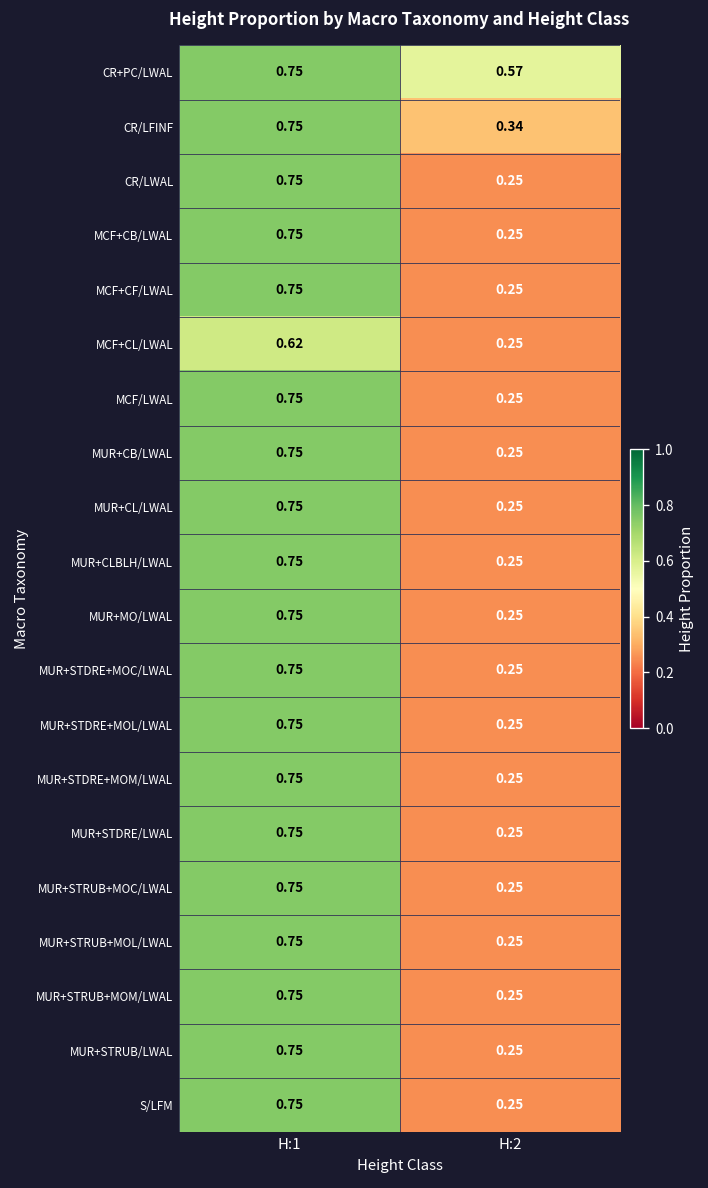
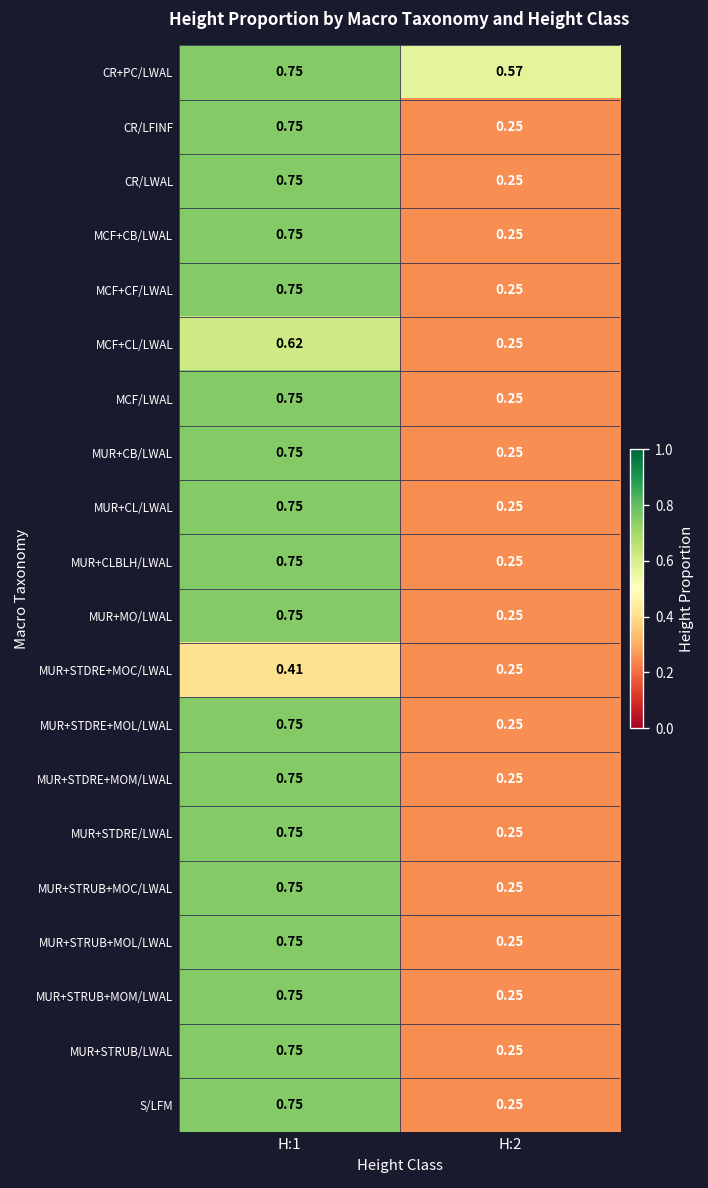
  {
    "CR+PC/LWAL": {
      "H:1": 0.75,
      "H:2": 0.57
    },
    "CR/LFINF": {
      "H:1": 0.75,
-     "H:2": 0.34
+     "H:2": 0.25
    },
    "CR/LWAL": {
      "H:1": 0.75,
      "H:2": 0.25
    },
    "MCF+CB/LWAL": {
      "H:1": 0.75,
      "H:2": 0.25
    },
    "MCF+CF/LWAL": {
      "H:1": 0.75,
      "H:2": 0.25
    },
    "MCF+CL/LWAL": {
      "H:1": 0.62,
      "H:2": 0.25
    },
    "MCF/LWAL": {
      "H:1": 0.75,
      "H:2": 0.25
    },
    "MUR+CB/LWAL": {
      "H:1": 0.75,
      "H:2": 0.25
    },
    "MUR+CL/LWAL": {
      "H:1": 0.75,
      "H:2": 0.25
    },
    "MUR+CLBLH/LWAL": {
      "H:1": 0.75,
      "H:2": 0.25
    },
    "MUR+MO/LWAL": {
      "H:1": 0.75,
      "H:2": 0.25
    },
    "MUR+STDRE+MOC/LWAL": {
-     "H:1": 0.75,
+     "H:1": 0.41,
      "H:2": 0.25
    },
    "MUR+STDRE+MOL/LWAL": {
      "H:1": 0.75,
      "H:2": 0.25
    },
    "MUR+STDRE+MOM/LWAL": {
      "H:1": 0.75,
      "H:2": 0.25
    },
    "MUR+STDRE/LWAL": {
      "H:1": 0.75,
      "H:2": 0.25
    },
    "MUR+STRUB+MOC/LWAL": {
      "H:1": 0.75,
      "H:2": 0.25
    },
    "MUR+STRUB+MOL/LWAL": {
      "H:1": 0.75,
      "H:2": 0.25
    },
    "MUR+STRUB+MOM/LWAL": {
      "H:1": 0.75,
      "H:2": 0.25
    },
    "MUR+STRUB/LWAL": {
      "H:1": 0.75,
      "H:2": 0.25
    },
    "S/LFM": {
      "H:1": 0.75,
      "H:2": 0.25
    }
  }
